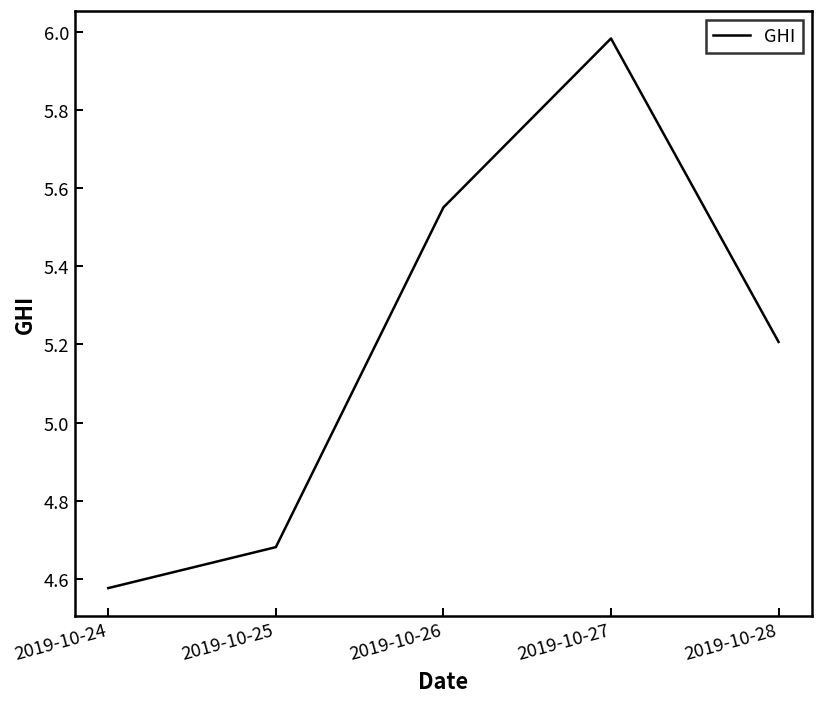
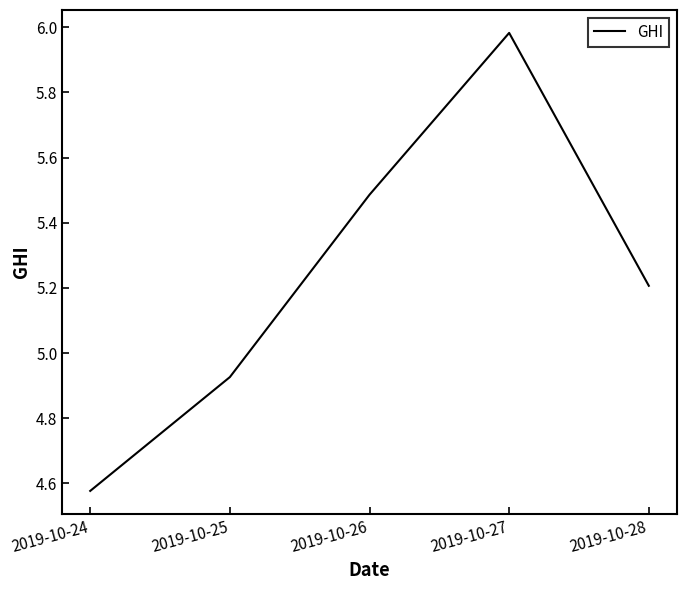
  {
    "2019-10-24": 4.58,
-   "2019-10-25": 4.68,
-   "2019-10-26": 5.55,
+   "2019-10-25": 4.93,
+   "2019-10-26": 5.49,
    "2019-10-27": 5.98,
    "2019-10-28": 5.21
  }
